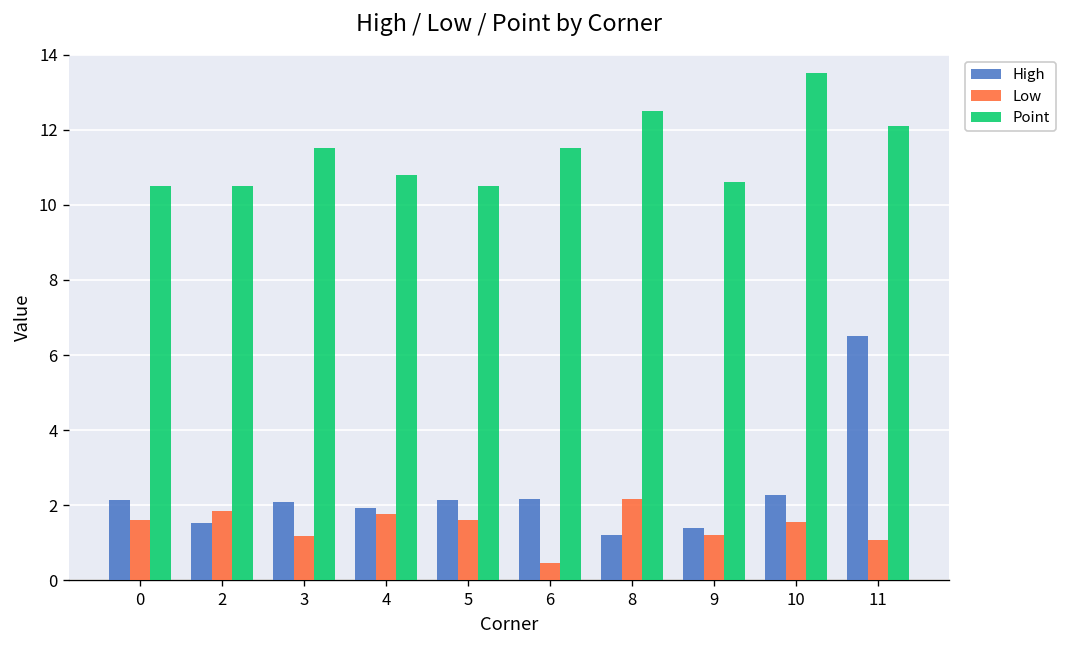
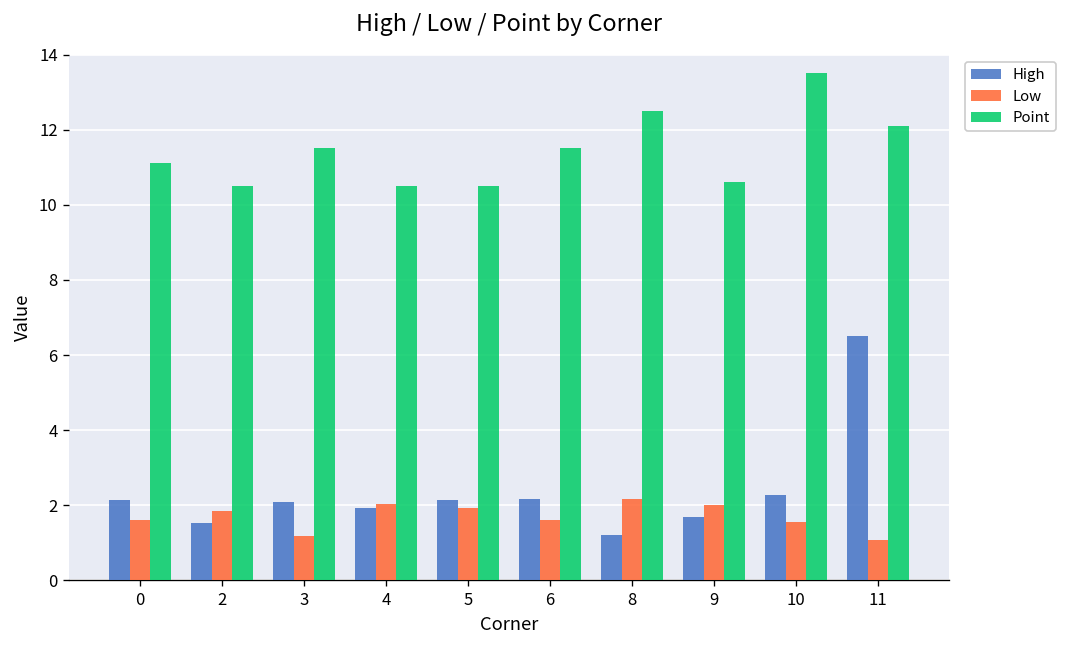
  {
    "High": {
      "0": 2.2,
      "2": 1.5,
      "3": 2.1,
      "4": 1.9,
      "5": 2.2,
      "6": 2.2,
      "8": 1.2,
-     "9": 1.4,
+     "9": 1.7,
      "10": 2.3,
      "11": 6.5
    },
    "Low": {
      "0": 1.6,
      "2": 1.9,
      "3": 1.2,
-     "4": 1.8,
-     "5": 1.6,
-     "6": 0.5,
+     "4": 2.0,
+     "5": 1.9,
+     "6": 1.6,
      "8": 2.2,
-     "9": 1.2,
+     "9": 2.0,
      "10": 1.6,
      "11": 1.1
    },
    "Point": {
-     "0": 10.5,
+     "0": 11.1,
      "2": 10.5,
      "3": 11.5,
-     "4": 10.8,
+     "4": 10.5,
      "5": 10.5,
      "6": 11.5,
      "8": 12.5,
      "9": 10.6,
      "10": 13.5,
      "11": 12.1
    }
  }
